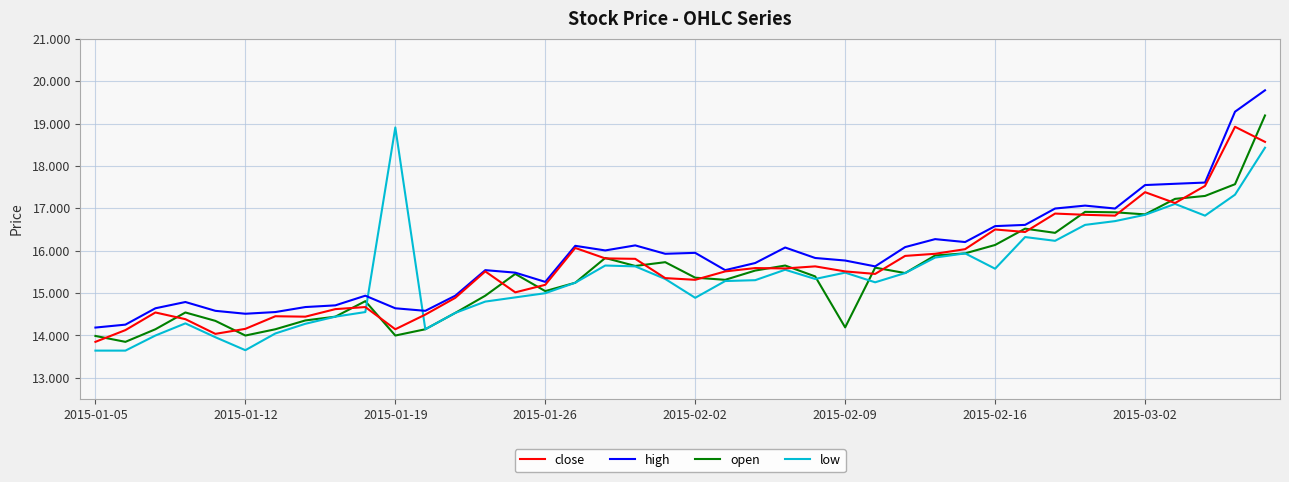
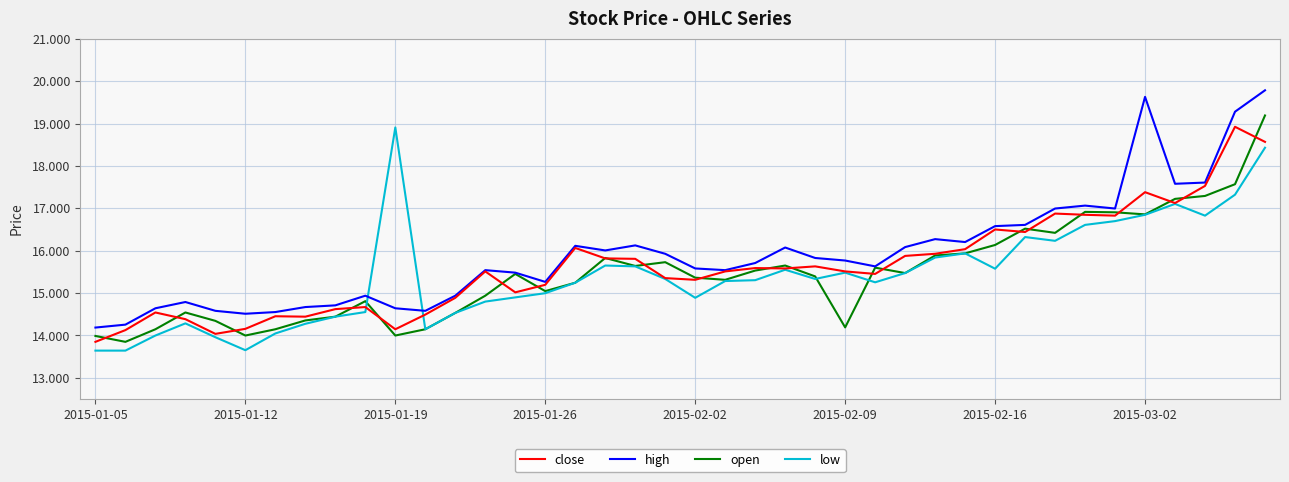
  {
    "close": {
      "2015-01-05": 13.8,
      "2015-01-12": 14.2,
      "2015-01-19": 14.1,
      "2015-01-26": 15.2,
      "2015-02-16": 16.5,
      "2015-03-02": 17.4
    },
    "high": {
      "2015-01-05": 14.2,
      "2015-01-12": 14.5,
      "2015-01-19": 14.6,
      "2015-01-26": 15.3,
-     "2015-02-02": 15.9,
+     "2015-02-02": 15.6,
      "2015-02-09": 15.8,
      "2015-02-16": 16.6,
-     "2015-03-02": 17.5
+     "2015-03-02": 19.6
    },
    "open": {
      "2015-01-05": 14.0,
      "2015-01-12": 14.0,
      "2015-01-19": 14.0,
      "2015-02-09": 14.2,
      "2015-02-16": 16.1
    },
    "low": {
      "2015-01-05": 13.6,
      "2015-01-12": 13.7,
      "2015-01-19": 18.9,
      "2015-02-02": 14.9,
      "2015-02-16": 15.6
    }
  }
